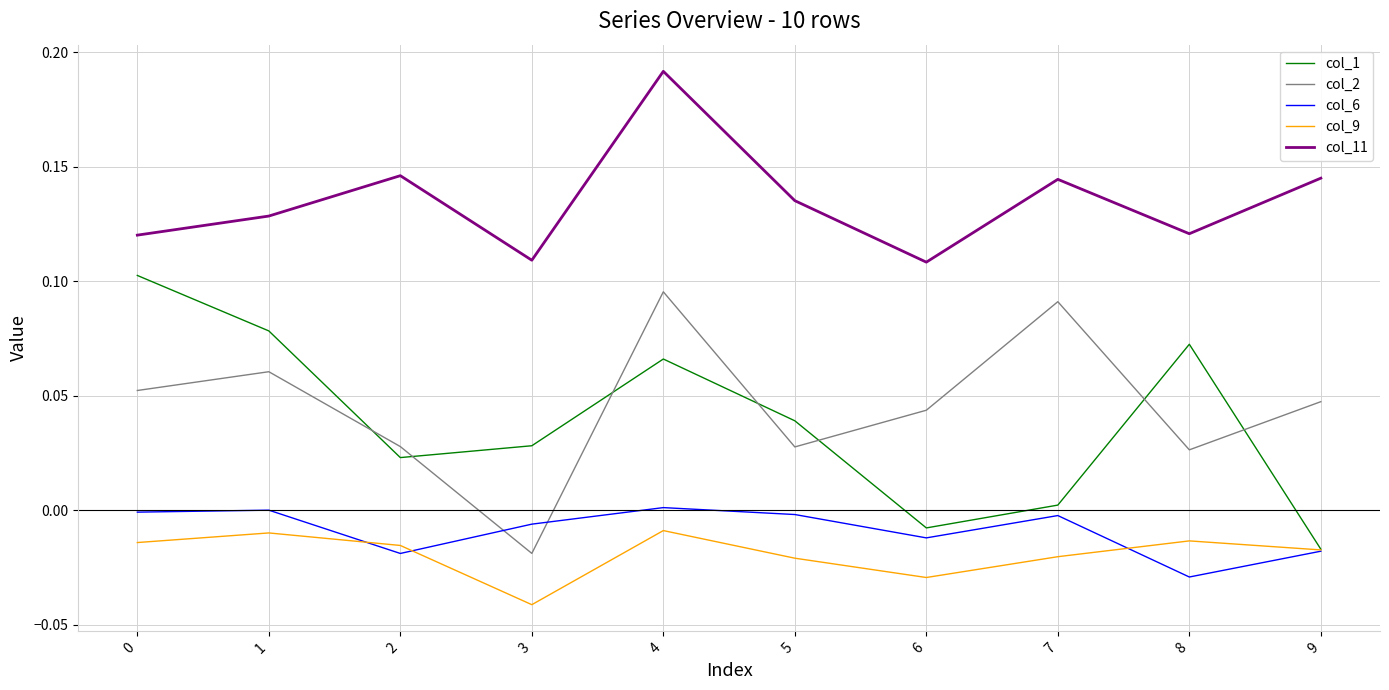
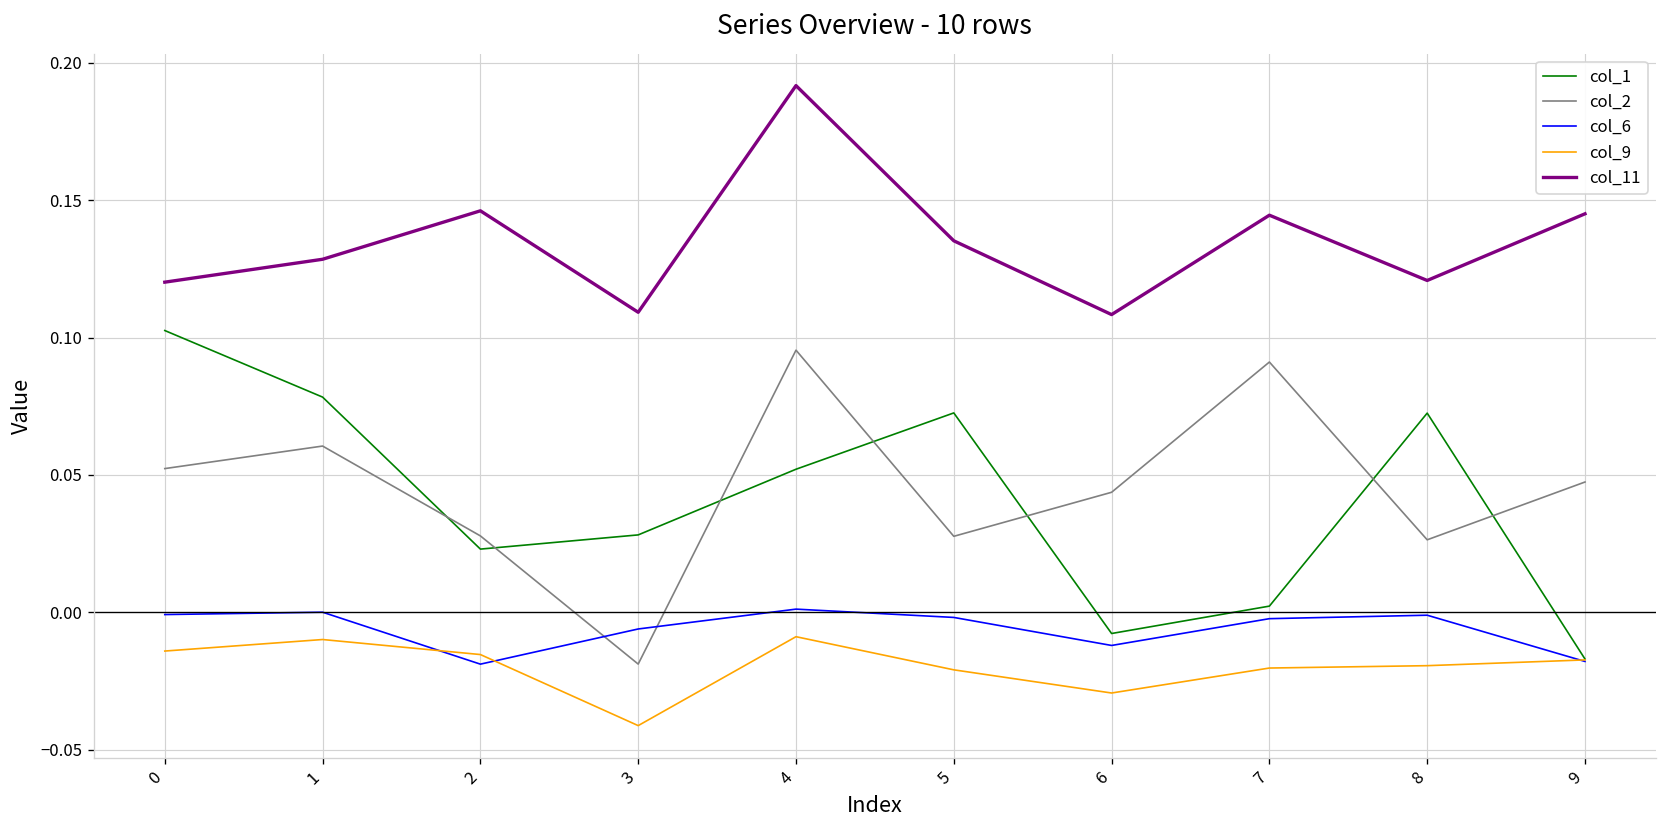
  {
    "col_1": {
      "0": 0.103,
      "1": 0.078,
      "2": 0.023,
      "3": 0.028,
-     "4": 0.066,
-     "5": 0.039,
+     "4": 0.052,
+     "5": 0.073,
      "6": -0.008,
      "7": 0.002,
      "8": 0.073
    },
    "col_2": {
      "0": 0.052,
      "1": 0.061,
      "2": 0.028,
      "3": -0.019,
      "4": 0.095,
      "5": 0.028,
      "6": 0.044,
      "7": 0.091,
      "8": 0.026,
      "9": 0.047
    },
    "col_6": {
      "0": -0.001,
      "1": 0.000,
      "2": -0.019,
      "3": -0.006,
      "4": 0.001,
      "5": -0.002,
      "6": -0.012,
      "7": -0.002,
-     "8": -0.029
+     "8": -0.001
    },
    "col_9": {
      "0": -0.014,
      "1": -0.010,
      "2": -0.015,
      "3": -0.041,
      "4": -0.009,
      "5": -0.021,
      "6": -0.029,
      "7": -0.020,
-     "8": -0.013
+     "8": -0.019
    },
    "col_11": {
      "0": 0.120,
      "1": 0.129,
      "2": 0.146,
      "3": 0.109,
      "4": 0.192,
      "5": 0.135,
      "6": 0.108,
      "7": 0.145,
      "8": 0.121,
      "9": 0.145
    }
  }
